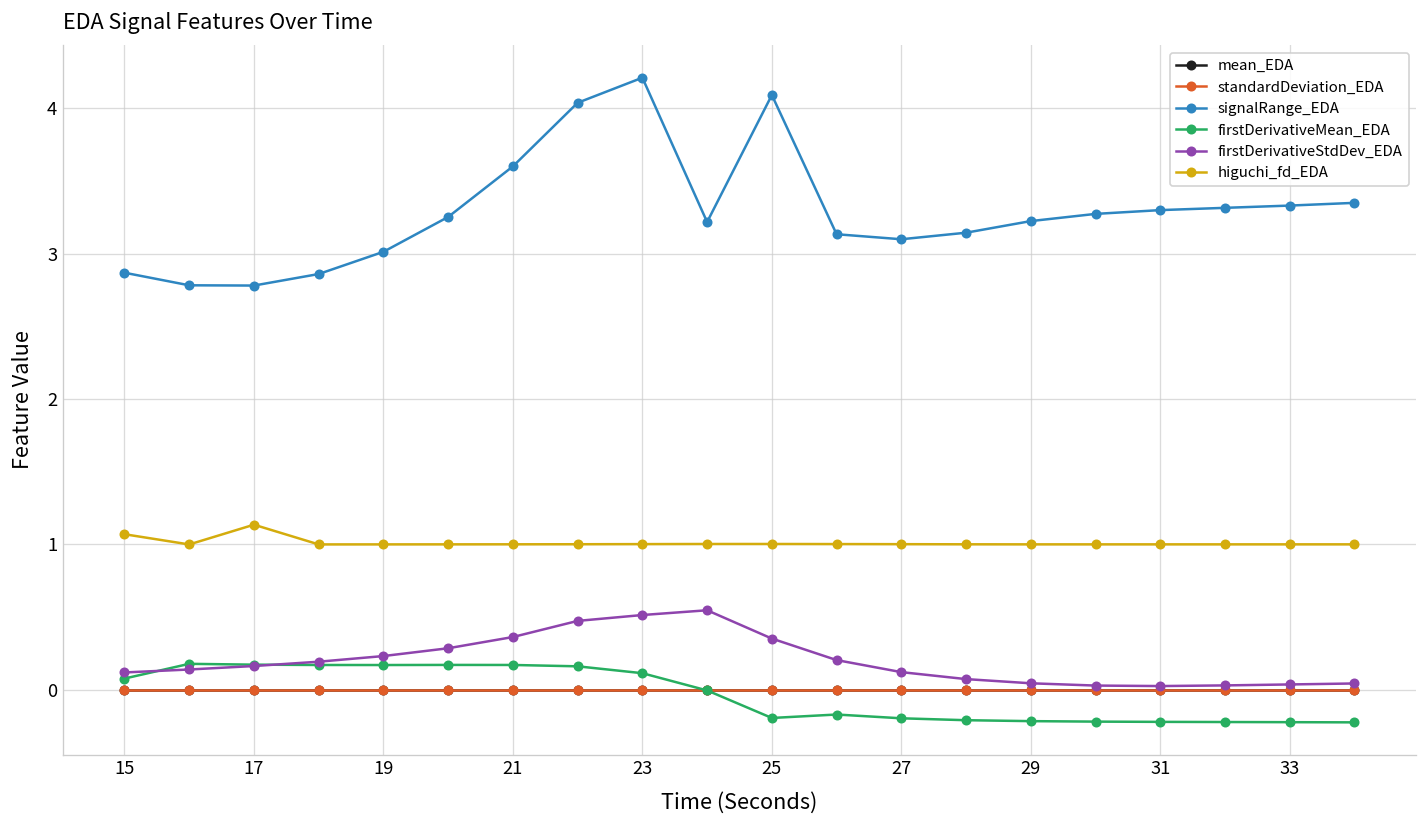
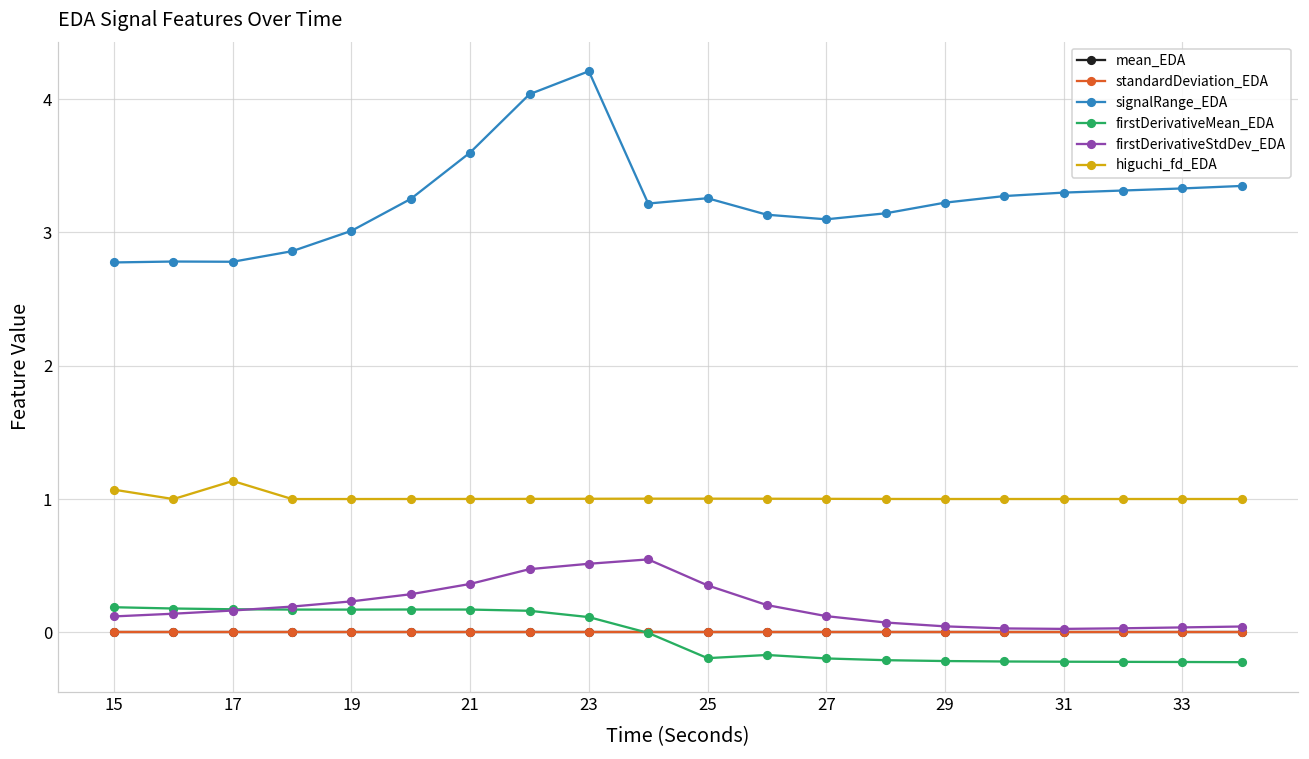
  {
    "standardDeviation_EDA": {
      "15": 0.00,
      "17": 0.00,
      "19": 0.00,
      "21": 0.00,
      "23": 0.00,
      "25": 0.00,
      "27": 0.00,
      "29": 0.00,
      "31": 0.00,
      "33": 0.00
    },
    "signalRange_EDA": {
-     "15": 2.87,
+     "15": 2.78,
      "17": 2.78,
      "19": 3.01,
      "21": 3.60,
      "23": 4.21,
-     "25": 4.09,
+     "25": 3.26,
      "27": 3.10,
      "29": 3.22,
      "31": 3.30,
      "33": 3.33
    },
    "firstDerivativeMean_EDA": {
-     "15": 0.08,
+     "15": 0.19,
      "19": 0.17,
      "21": 0.17,
      "23": 0.11,
      "25": -0.19,
      "27": -0.20,
      "29": -0.21,
      "31": -0.22,
      "33": -0.22
    },
    "firstDerivativeStdDev_EDA": {
      "15": 0.12,
      "19": 0.23,
      "21": 0.36,
      "23": 0.51,
      "25": 0.35,
      "27": 0.12,
      "29": 0.05,
      "31": 0.03,
      "33": 0.04
    },
    "higuchi_fd_EDA": {
      "15": 1.07,
      "17": 1.14,
      "19": 1.00,
      "21": 1.00,
      "23": 1.00,
      "25": 1.00,
      "27": 1.00,
      "29": 1.00,
      "31": 1.00,
      "33": 1.00
    }
  }
